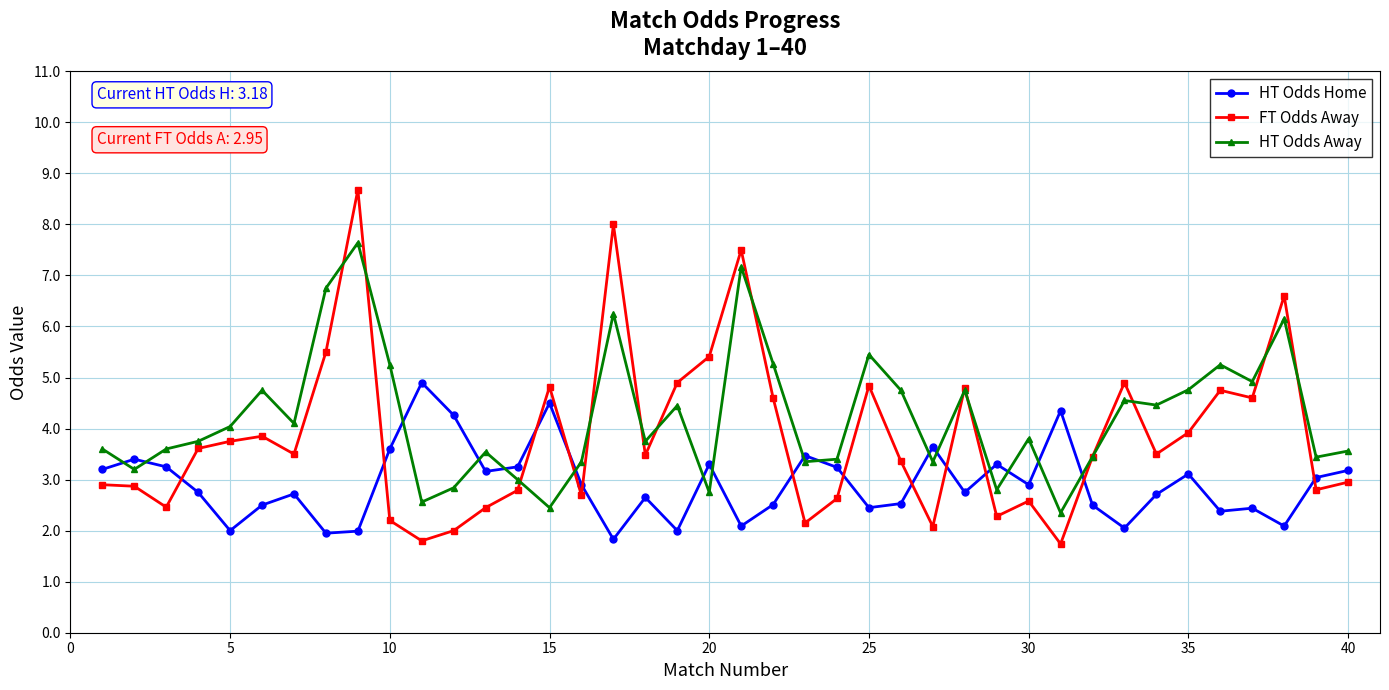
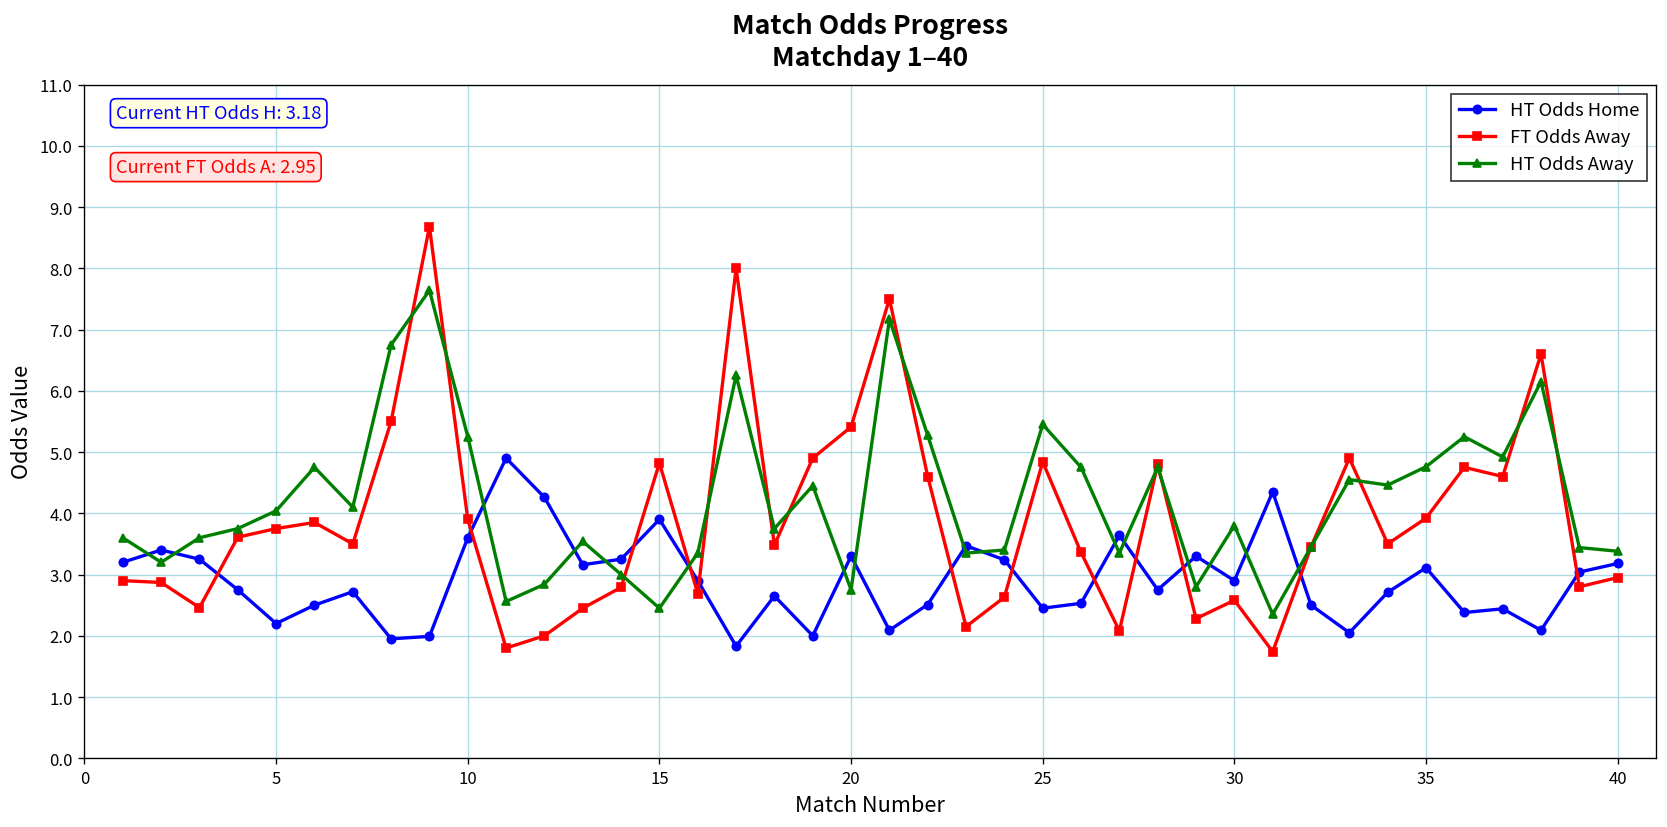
  {
    "HT Odds Home": {
-     "5": 2.0,
+     "5": 2.2,
      "10": 3.6,
-     "15": 4.5,
+     "15": 3.9,
      "20": 3.3,
      "25": 2.5,
      "30": 2.9,
      "35": 3.1,
      "40": 3.2
    },
    "FT Odds Away": {
      "5": 3.8,
-     "10": 2.2,
+     "10": 3.9,
      "15": 4.8,
      "20": 5.4,
      "25": 4.8,
      "30": 2.6,
      "35": 3.9,
      "40": 3.0
    },
    "HT Odds Away": {
      "5": 4.0,
      "10": 5.3,
      "15": 2.5,
      "20": 2.8,
      "25": 5.5,
      "30": 3.8,
      "35": 4.8,
-     "40": 3.6
+     "40": 3.4
    }
  }
